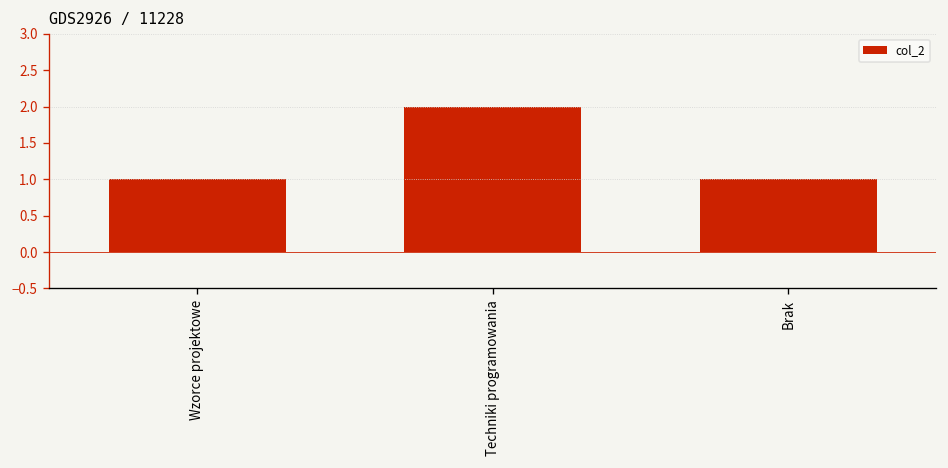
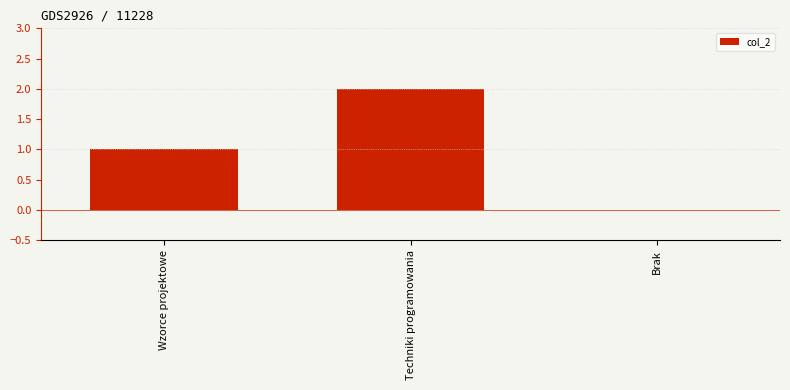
  {
    "Wzorce projektowe": 1,
    "Techniki programowania": 2,
-   "Brak": 1
+   "Brak": 0
  }
